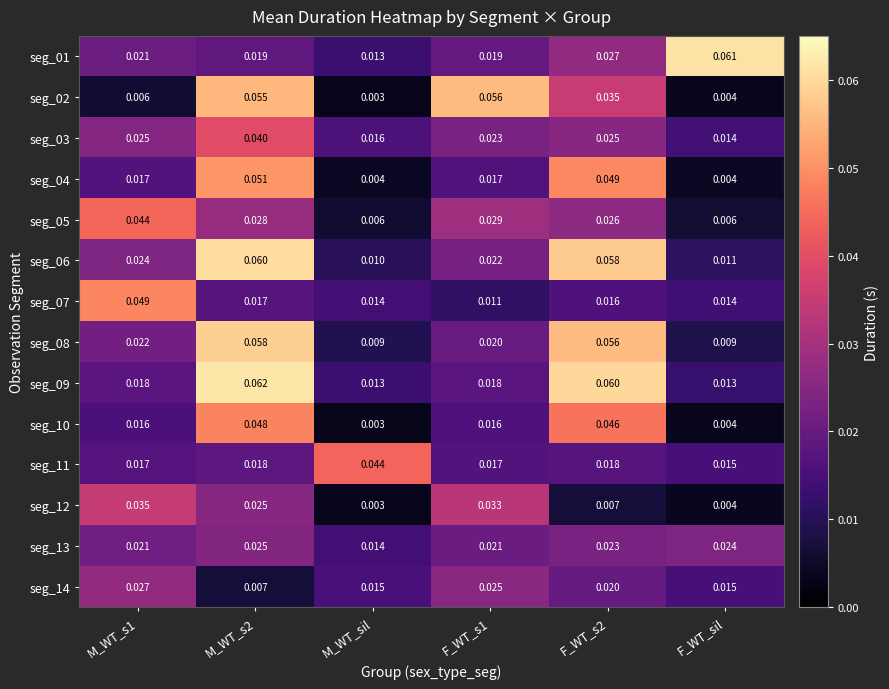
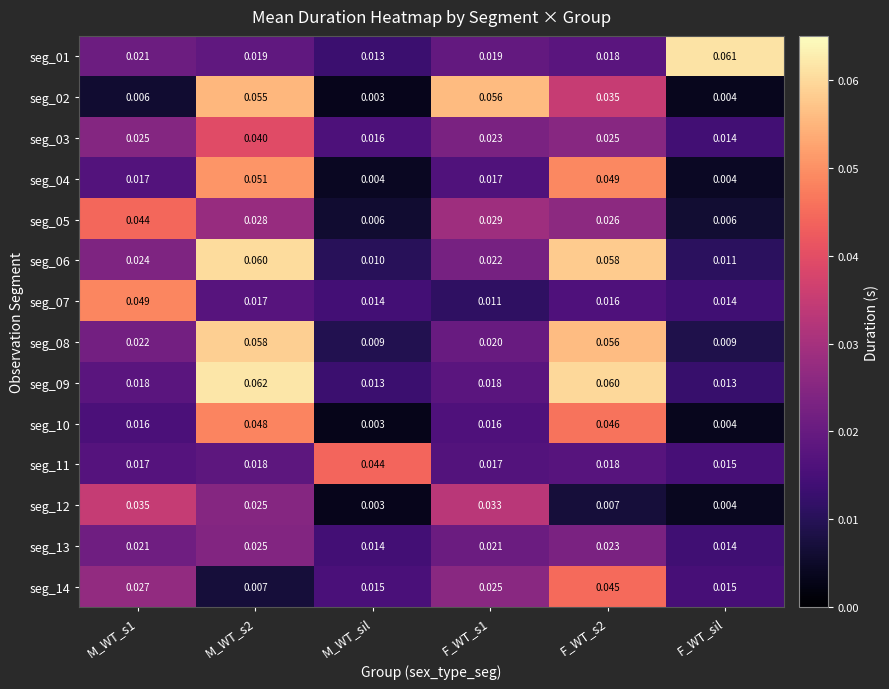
  {
    "seg_01": {
      "M_WT_s1": 0.021,
      "M_WT_s2": 0.019,
      "M_WT_sil": 0.013,
      "F_WT_s1": 0.019,
-     "F_WT_s2": 0.027,
+     "F_WT_s2": 0.018,
      "F_WT_sil": 0.061
    },
    "seg_02": {
      "M_WT_s1": 0.006,
      "M_WT_s2": 0.055,
      "M_WT_sil": 0.003,
      "F_WT_s1": 0.056,
      "F_WT_s2": 0.035,
      "F_WT_sil": 0.004
    },
    "seg_03": {
      "M_WT_s1": 0.025,
      "M_WT_s2": 0.040,
      "M_WT_sil": 0.016,
      "F_WT_s1": 0.023,
      "F_WT_s2": 0.025,
      "F_WT_sil": 0.014
    },
    "seg_04": {
      "M_WT_s1": 0.017,
      "M_WT_s2": 0.051,
      "M_WT_sil": 0.004,
      "F_WT_s1": 0.017,
      "F_WT_s2": 0.049,
      "F_WT_sil": 0.004
    },
    "seg_05": {
      "M_WT_s1": 0.044,
      "M_WT_s2": 0.028,
      "M_WT_sil": 0.006,
      "F_WT_s1": 0.029,
      "F_WT_s2": 0.026,
      "F_WT_sil": 0.006
    },
    "seg_06": {
      "M_WT_s1": 0.024,
      "M_WT_s2": 0.060,
      "M_WT_sil": 0.010,
      "F_WT_s1": 0.022,
      "F_WT_s2": 0.058,
      "F_WT_sil": 0.011
    },
    "seg_07": {
      "M_WT_s1": 0.049,
      "M_WT_s2": 0.017,
      "M_WT_sil": 0.014,
      "F_WT_s1": 0.011,
      "F_WT_s2": 0.016,
      "F_WT_sil": 0.014
    },
    "seg_08": {
      "M_WT_s1": 0.022,
      "M_WT_s2": 0.058,
      "M_WT_sil": 0.009,
      "F_WT_s1": 0.020,
      "F_WT_s2": 0.056,
      "F_WT_sil": 0.009
    },
    "seg_09": {
      "M_WT_s1": 0.018,
      "M_WT_s2": 0.062,
      "M_WT_sil": 0.013,
      "F_WT_s1": 0.018,
      "F_WT_s2": 0.060,
      "F_WT_sil": 0.013
    },
    "seg_10": {
      "M_WT_s1": 0.016,
      "M_WT_s2": 0.048,
      "M_WT_sil": 0.003,
      "F_WT_s1": 0.016,
      "F_WT_s2": 0.046,
      "F_WT_sil": 0.004
    },
    "seg_11": {
      "M_WT_s1": 0.017,
      "M_WT_s2": 0.018,
      "M_WT_sil": 0.044,
      "F_WT_s1": 0.017,
      "F_WT_s2": 0.018,
      "F_WT_sil": 0.015
    },
    "seg_12": {
      "M_WT_s1": 0.035,
      "M_WT_s2": 0.025,
      "M_WT_sil": 0.003,
      "F_WT_s1": 0.033,
      "F_WT_s2": 0.007,
      "F_WT_sil": 0.004
    },
    "seg_13": {
      "M_WT_s1": 0.021,
      "M_WT_s2": 0.025,
      "M_WT_sil": 0.014,
      "F_WT_s1": 0.021,
      "F_WT_s2": 0.023,
-     "F_WT_sil": 0.024
+     "F_WT_sil": 0.014
    },
    "seg_14": {
      "M_WT_s1": 0.027,
      "M_WT_s2": 0.007,
      "M_WT_sil": 0.015,
      "F_WT_s1": 0.025,
-     "F_WT_s2": 0.020,
+     "F_WT_s2": 0.045,
      "F_WT_sil": 0.015
    }
  }
